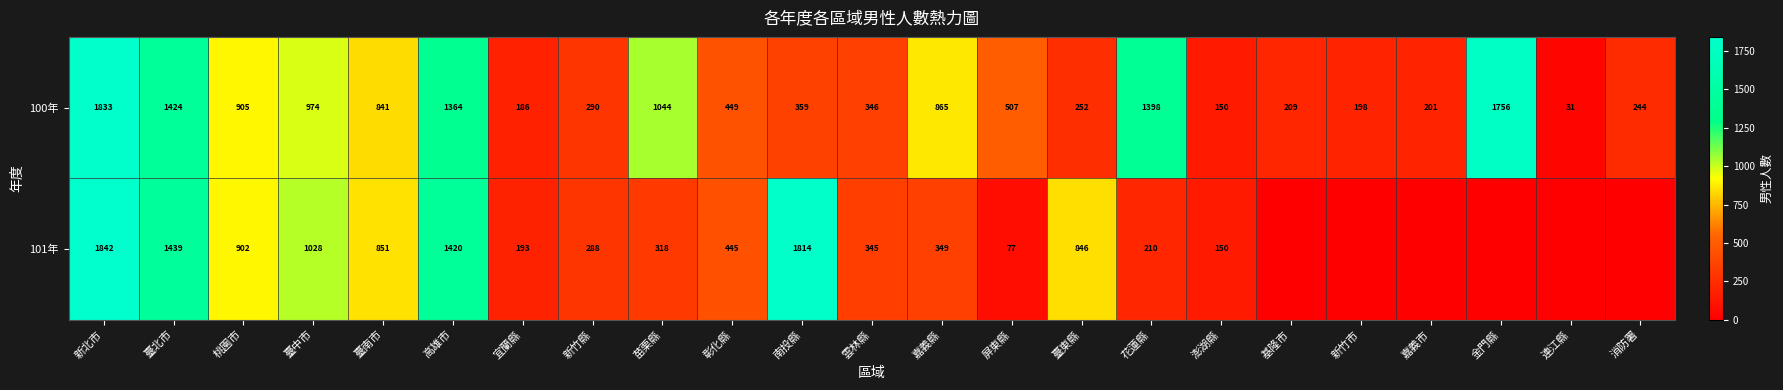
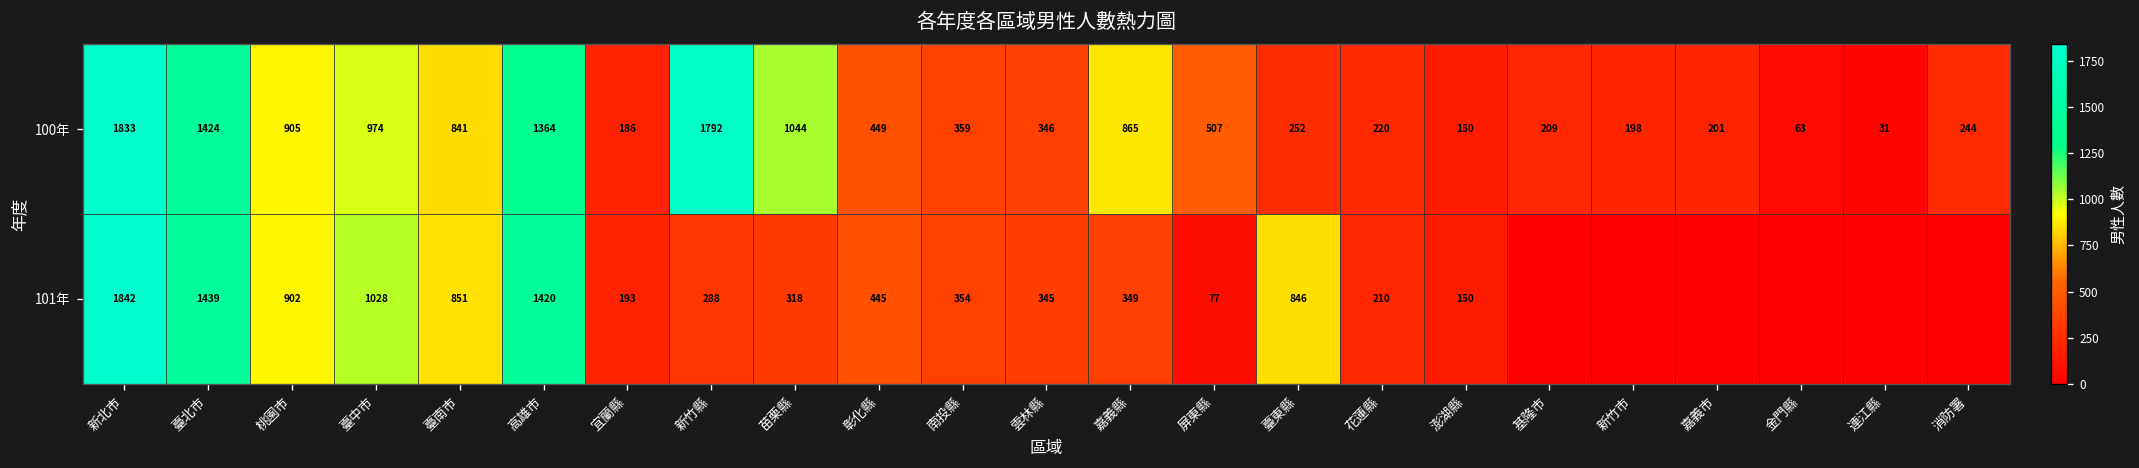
  {
    "100年": {
      "新北市": 1833,
      "臺北市": 1424,
      "桃園市": 905,
      "臺中市": 974,
      "臺南市": 841,
      "高雄市": 1364,
      "宜蘭縣": 186,
-     "新竹縣": 290,
+     "新竹縣": 1792,
      "苗栗縣": 1044,
      "彰化縣": 449,
      "南投縣": 359,
      "雲林縣": 346,
      "嘉義縣": 865,
      "屏東縣": 507,
      "臺東縣": 252,
-     "花蓮縣": 1398,
+     "花蓮縣": 220,
      "澎湖縣": 150,
      "基隆市": 209,
      "新竹市": 198,
      "嘉義市": 201,
-     "金門縣": 1756,
+     "金門縣": 63,
      "連江縣": 31,
      "消防署": 244
    },
    "101年": {
      "新北市": 1842,
      "臺北市": 1439,
      "桃園市": 902,
      "臺中市": 1028,
      "臺南市": 851,
      "高雄市": 1420,
      "宜蘭縣": 193,
      "新竹縣": 288,
      "苗栗縣": 318,
      "彰化縣": 445,
-     "南投縣": 1814,
+     "南投縣": 354,
      "雲林縣": 345,
      "嘉義縣": 349,
      "屏東縣": 77,
      "臺東縣": 846,
      "花蓮縣": 210,
      "澎湖縣": 150
    }
  }
